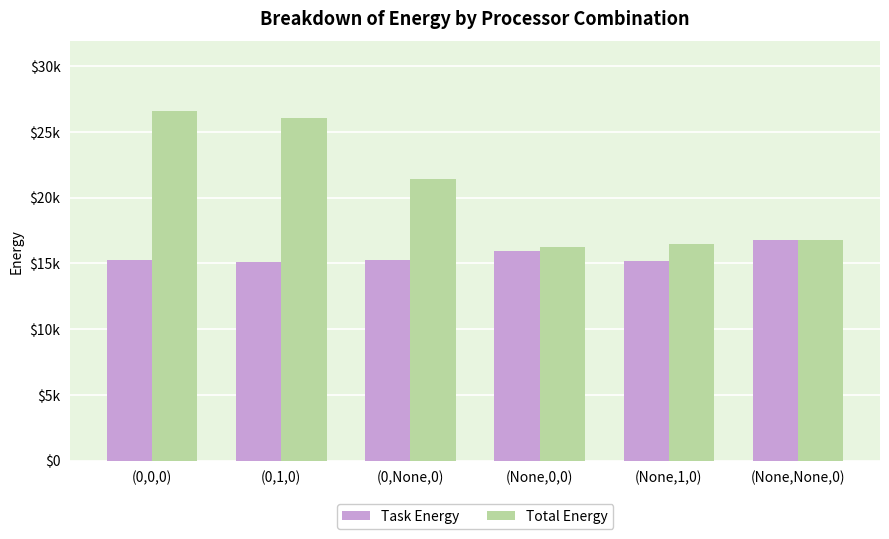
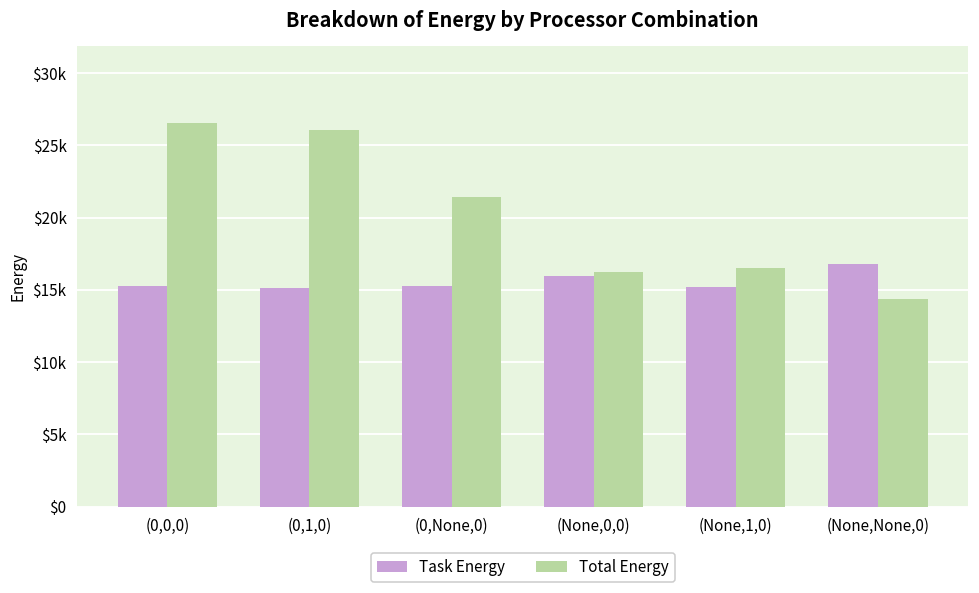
  {
    "Task Energy": {
      "(0,0,0)": "$15200",
      "(0,1,0)": "$15100",
      "(0,None,0)": "$15200",
      "(None,0,0)": "$15900",
      "(None,1,0)": "$15200",
      "(None,None,0)": "$16800"
    },
    "Total Energy": {
      "(0,0,0)": "$26600",
      "(0,1,0)": "$26100",
      "(0,None,0)": "$21400",
      "(None,0,0)": "$16300",
      "(None,1,0)": "$16500",
-     "(None,None,0)": "$16800"
+     "(None,None,0)": "$14400"
    }
  }
